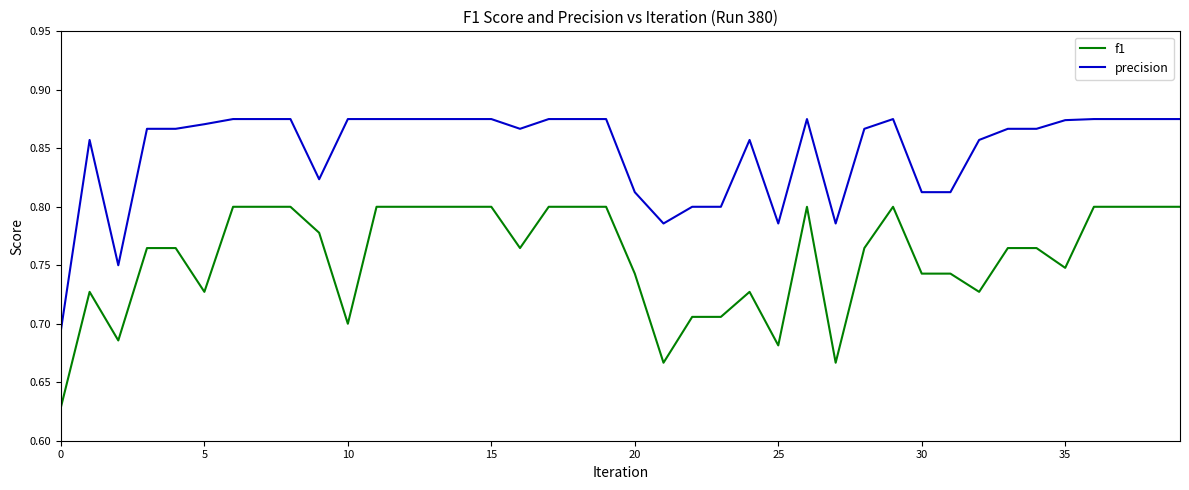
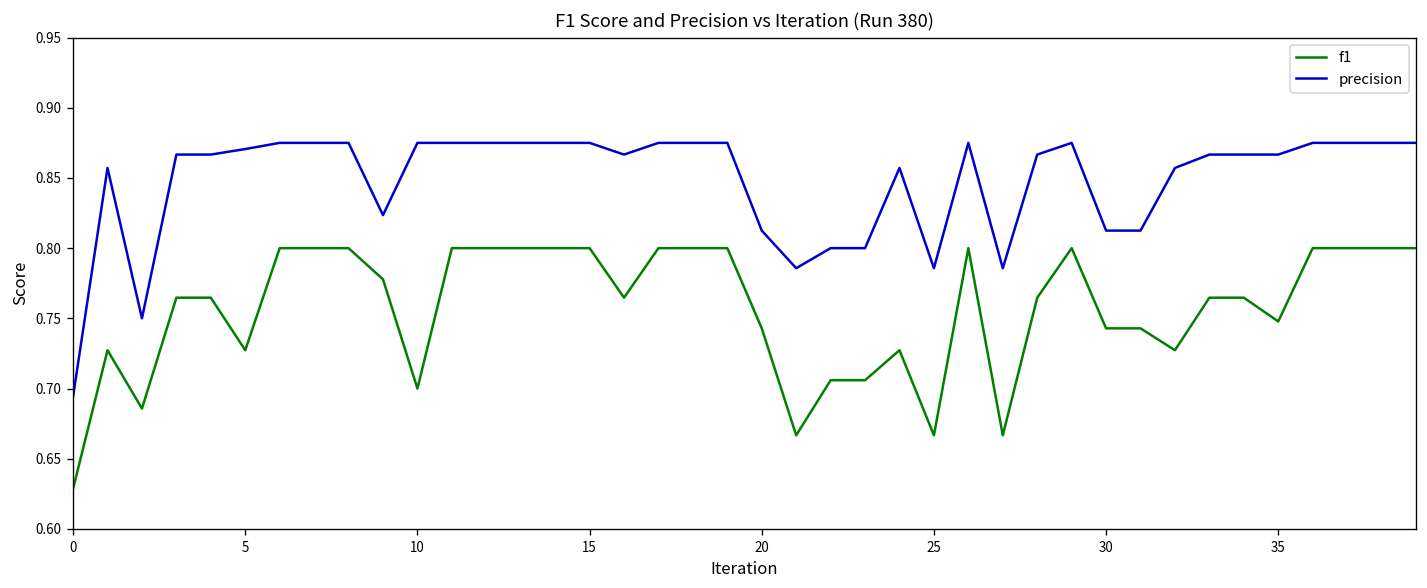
  {
    "f1": {
      "0": 0.629,
      "5": 0.727,
      "10": 0.700,
      "15": 0.800,
      "20": 0.743,
-     "25": 0.681,
+     "25": 0.667,
      "30": 0.743,
      "35": 0.748
    },
    "precision": {
      "0": 0.694,
      "5": 0.871,
      "10": 0.875,
      "15": 0.875,
      "20": 0.813,
      "25": 0.786,
      "30": 0.813,
-     "35": 0.874
+     "35": 0.867
    }
  }
